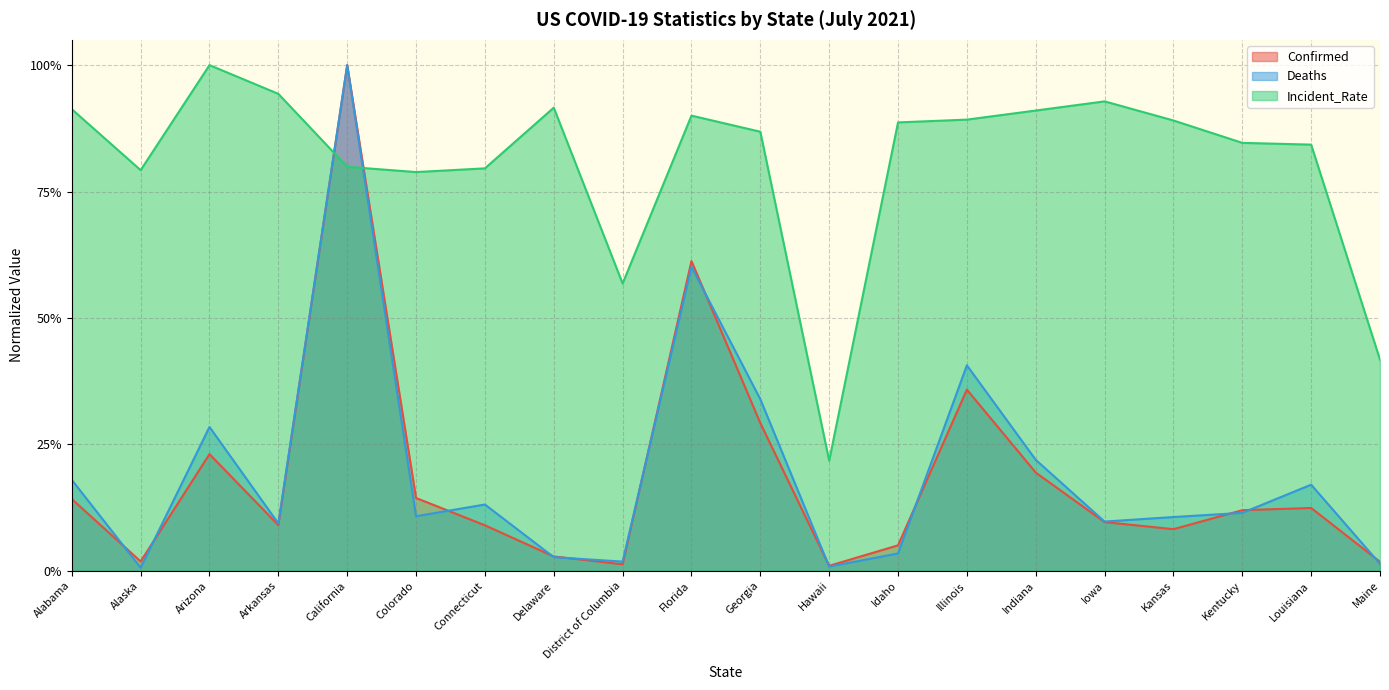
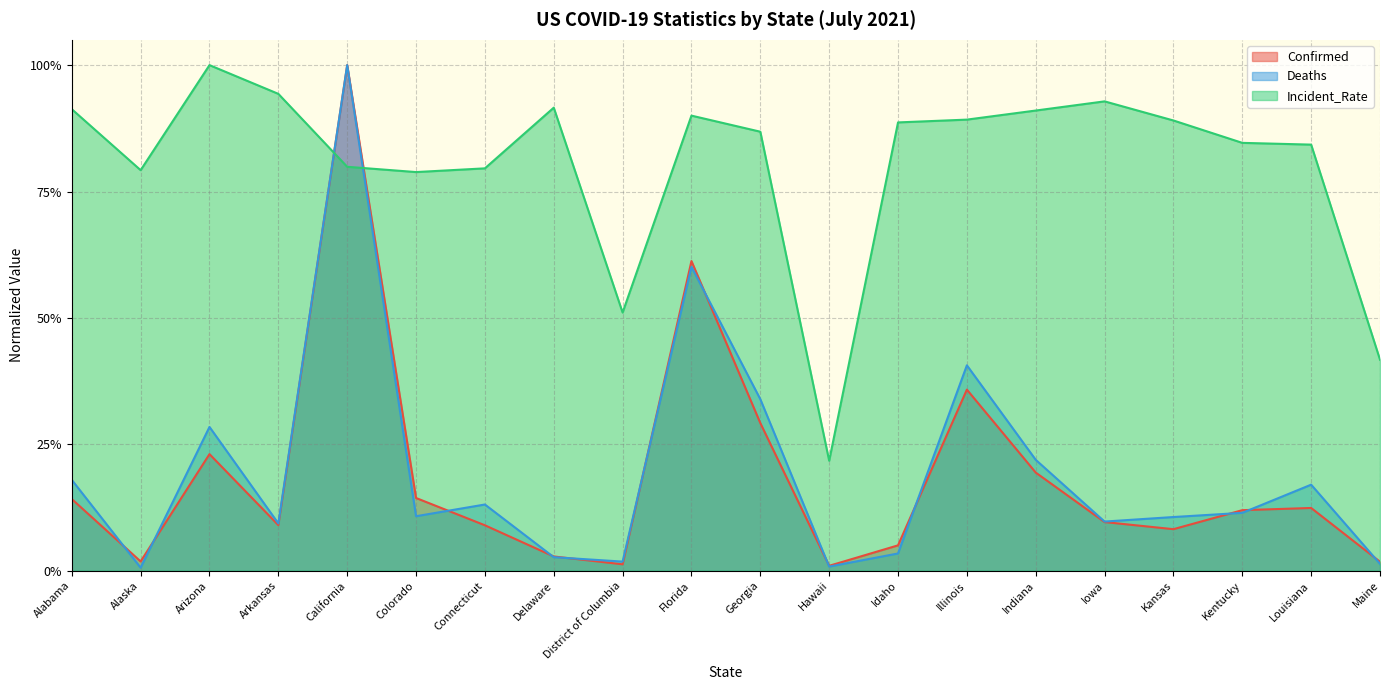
  {
    "Confirmed": {
      "Alabama": "14%",
      "Alaska": "2%",
      "Arizona": "23%",
      "Colorado": "14%",
      "Connecticut": "9%",
      "District of Columbia": "1%",
      "Florida": "61%",
      "Georgia": "29%",
      "Idaho": "5%",
      "Illinois": "36%",
      "Indiana": "19%",
      "Kansas": "8%",
      "Kentucky": "12%",
      "Louisiana": "12%"
    },
    "Deaths": {
      "Alabama": "18%",
      "Alaska": "1%",
      "Arizona": "28%",
      "Colorado": "11%",
      "Connecticut": "13%",
      "District of Columbia": "2%",
      "Florida": "60%",
      "Georgia": "34%",
      "Idaho": "3%",
      "Illinois": "41%",
      "Indiana": "22%",
      "Kansas": "11%",
      "Kentucky": "11%",
      "Louisiana": "17%"
    },
    "Incident_Rate": {
      "Alabama": "91%",
      "Alaska": "79%",
      "Arizona": "100%",
      "Arkansas": "94%",
      "California": "80%",
      "Colorado": "79%",
      "Connecticut": "80%",
      "Delaware": "92%",
-     "District of Columbia": "57%",
+     "District of Columbia": "51%",
      "Florida": "90%",
      "Georgia": "87%",
      "Hawaii": "22%",
      "Idaho": "89%",
      "Illinois": "89%",
      "Indiana": "91%",
      "Iowa": "93%",
      "Kansas": "89%",
      "Kentucky": "85%",
      "Louisiana": "84%",
      "Maine": "42%"
    }
  }
